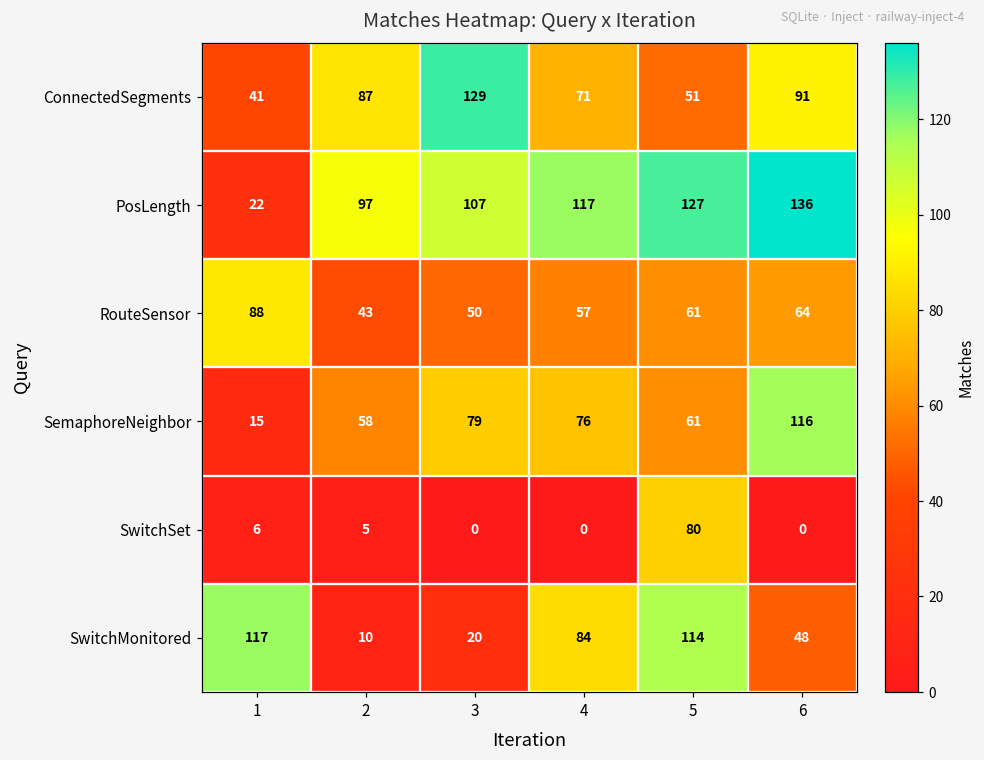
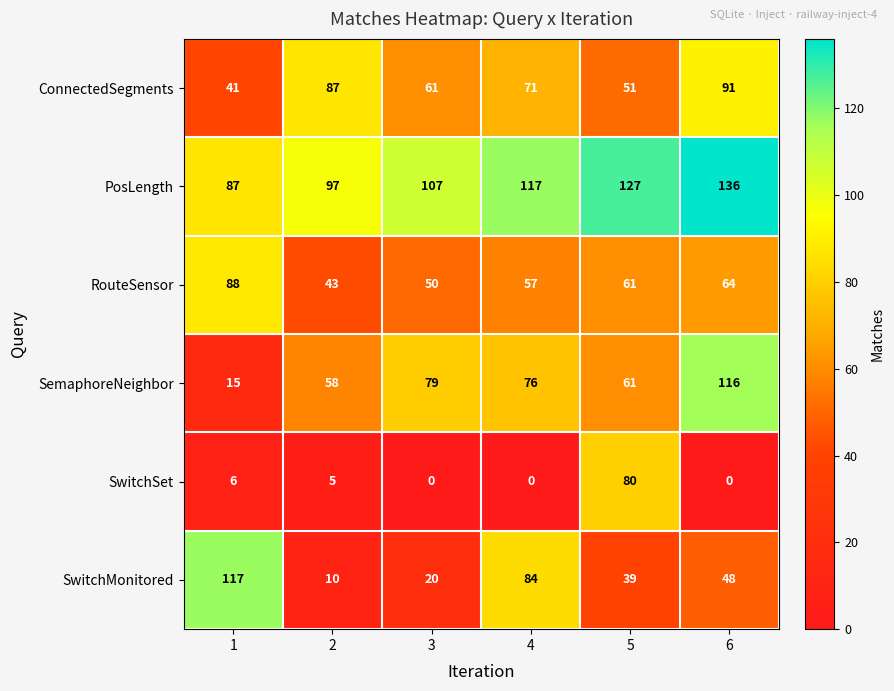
  {
    "ConnectedSegments": {
      "1": 41,
      "2": 87,
-     "3": 129,
+     "3": 61,
      "4": 71,
      "5": 51,
      "6": 91
    },
    "PosLength": {
-     "1": 22,
+     "1": 87,
      "2": 97,
      "3": 107,
      "4": 117,
      "5": 127,
      "6": 136
    },
    "RouteSensor": {
      "1": 88,
      "2": 43,
      "3": 50,
      "4": 57,
      "5": 61,
      "6": 64
    },
    "SemaphoreNeighbor": {
      "1": 15,
      "2": 58,
      "3": 79,
      "4": 76,
      "5": 61,
      "6": 116
    },
    "SwitchSet": {
      "1": 6,
      "2": 5,
      "3": 0,
      "4": 0,
      "5": 80,
      "6": 0
    },
    "SwitchMonitored": {
      "1": 117,
      "2": 10,
      "3": 20,
      "4": 84,
-     "5": 114,
+     "5": 39,
      "6": 48
    }
  }
